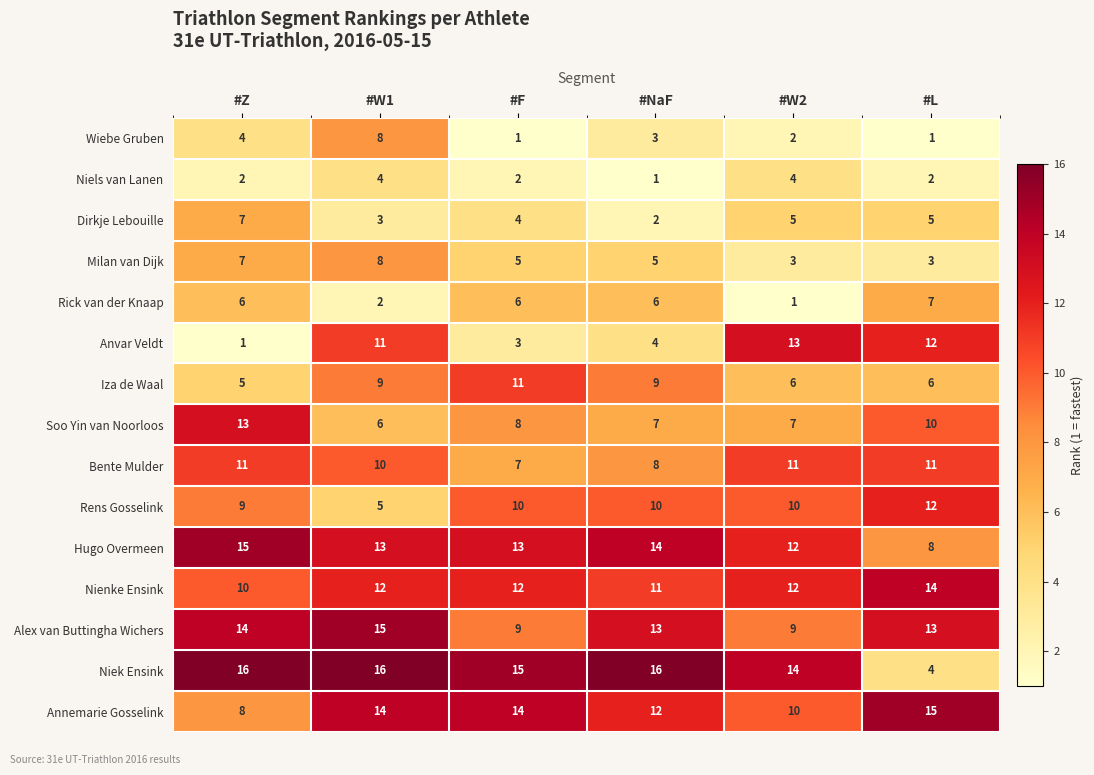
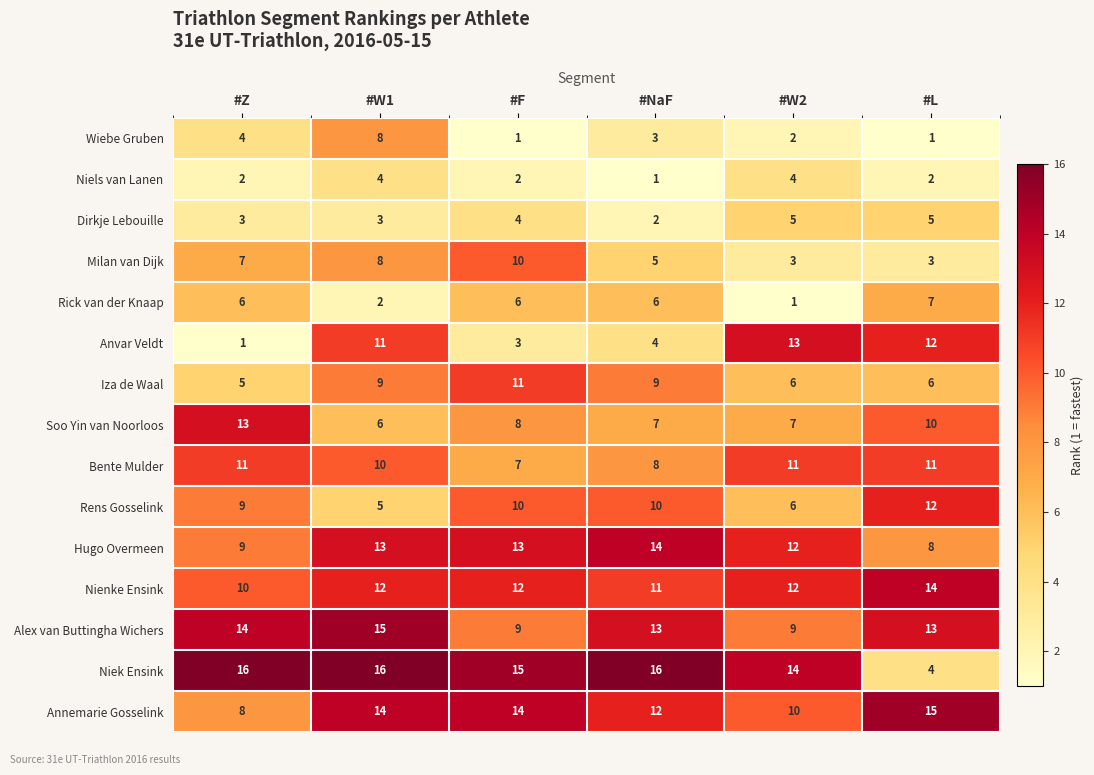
  {
    "Wiebe Gruben": {
      "#Z": 4,
      "#W1": 8,
      "#F": 1,
      "#NaF": 3,
      "#W2": 2,
      "#L": 1
    },
    "Niels van Lanen": {
      "#Z": 2,
      "#W1": 4,
      "#F": 2,
      "#NaF": 1,
      "#W2": 4,
      "#L": 2
    },
    "Dirkje Lebouille": {
-     "#Z": 7,
+     "#Z": 3,
      "#W1": 3,
      "#F": 4,
      "#NaF": 2,
      "#W2": 5,
      "#L": 5
    },
    "Milan van Dijk": {
      "#Z": 7,
      "#W1": 8,
-     "#F": 5,
+     "#F": 10,
      "#NaF": 5,
      "#W2": 3,
      "#L": 3
    },
    "Rick van der Knaap": {
      "#Z": 6,
      "#W1": 2,
      "#F": 6,
      "#NaF": 6,
      "#W2": 1,
      "#L": 7
    },
    "Anvar Veldt": {
      "#Z": 1,
      "#W1": 11,
      "#F": 3,
      "#NaF": 4,
      "#W2": 13,
      "#L": 12
    },
    "Iza de Waal": {
      "#Z": 5,
      "#W1": 9,
      "#F": 11,
      "#NaF": 9,
      "#W2": 6,
      "#L": 6
    },
    "Soo Yin van Noorloos": {
      "#Z": 13,
      "#W1": 6,
      "#F": 8,
      "#NaF": 7,
      "#W2": 7,
      "#L": 10
    },
    "Bente Mulder": {
      "#Z": 11,
      "#W1": 10,
      "#F": 7,
      "#NaF": 8,
      "#W2": 11,
      "#L": 11
    },
    "Rens Gosselink": {
      "#Z": 9,
      "#W1": 5,
      "#F": 10,
      "#NaF": 10,
-     "#W2": 10,
+     "#W2": 6,
      "#L": 12
    },
    "Hugo Overmeen": {
-     "#Z": 15,
+     "#Z": 9,
      "#W1": 13,
      "#F": 13,
      "#NaF": 14,
      "#W2": 12,
      "#L": 8
    },
    "Nienke Ensink": {
      "#Z": 10,
      "#W1": 12,
      "#F": 12,
      "#NaF": 11,
      "#W2": 12,
      "#L": 14
    },
    "Alex van Buttingha Wichers": {
      "#Z": 14,
      "#W1": 15,
      "#F": 9,
      "#NaF": 13,
      "#W2": 9,
      "#L": 13
    },
    "Niek Ensink": {
      "#Z": 16,
      "#W1": 16,
      "#F": 15,
      "#NaF": 16,
      "#W2": 14,
      "#L": 4
    },
    "Annemarie Gosselink": {
      "#Z": 8,
      "#W1": 14,
      "#F": 14,
      "#NaF": 12,
      "#W2": 10,
      "#L": 15
    }
  }
